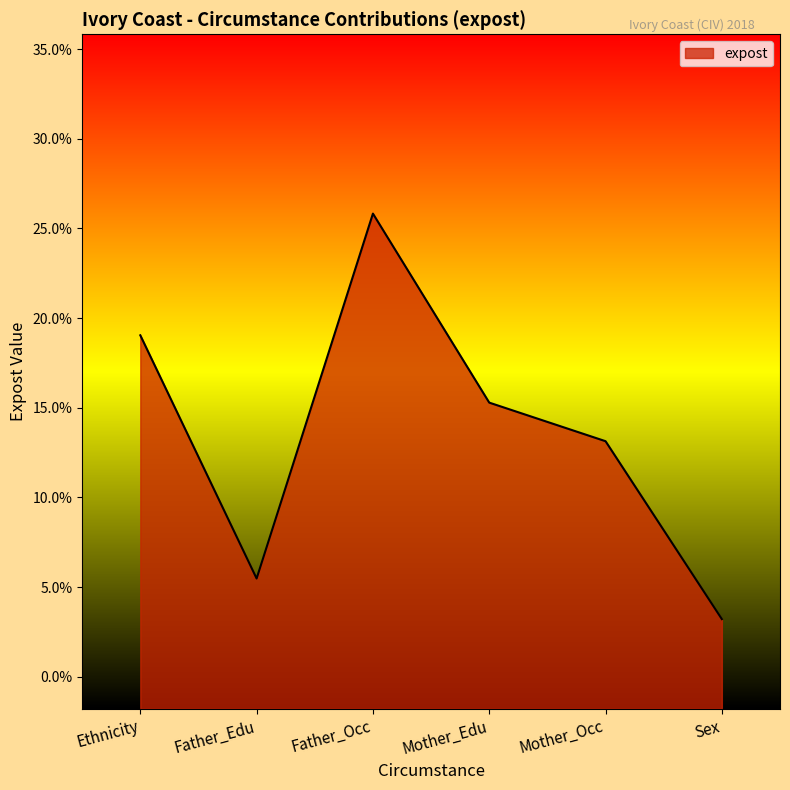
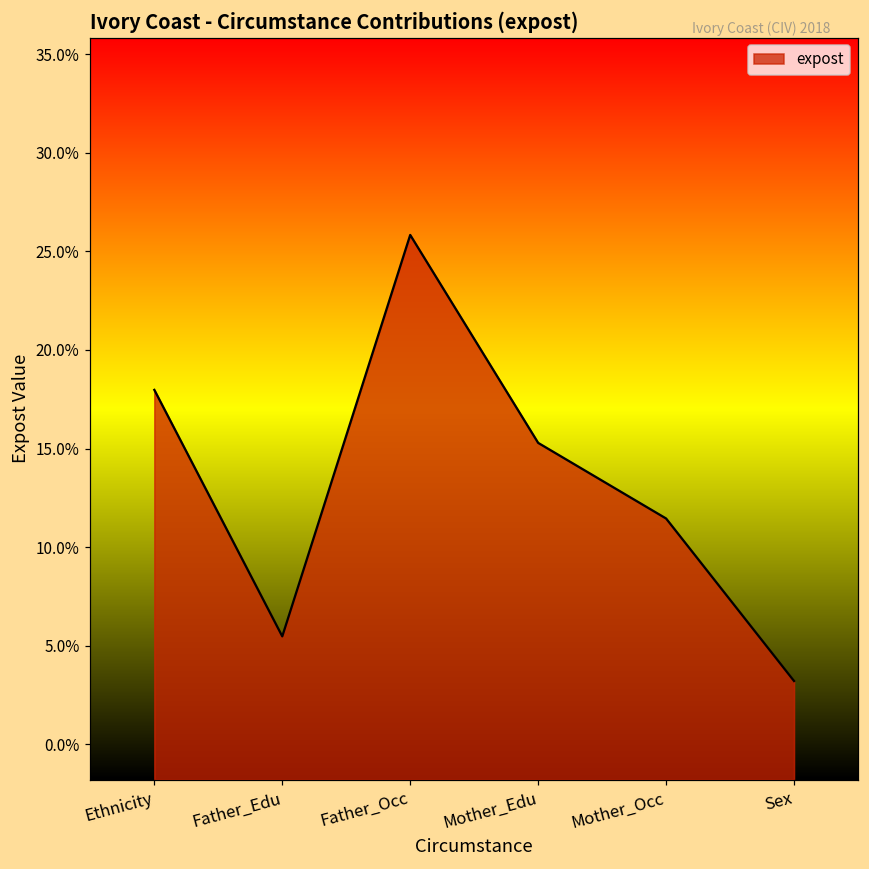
  {
-   "Ethnicity": "19.0%",
+   "Ethnicity": "18.0%",
    "Father_Edu": "5.5%",
    "Father_Occ": "25.8%",
    "Mother_Edu": "15.3%",
-   "Mother_Occ": "13.1%",
+   "Mother_Occ": "11.5%",
    "Sex": "3.2%"
  }
